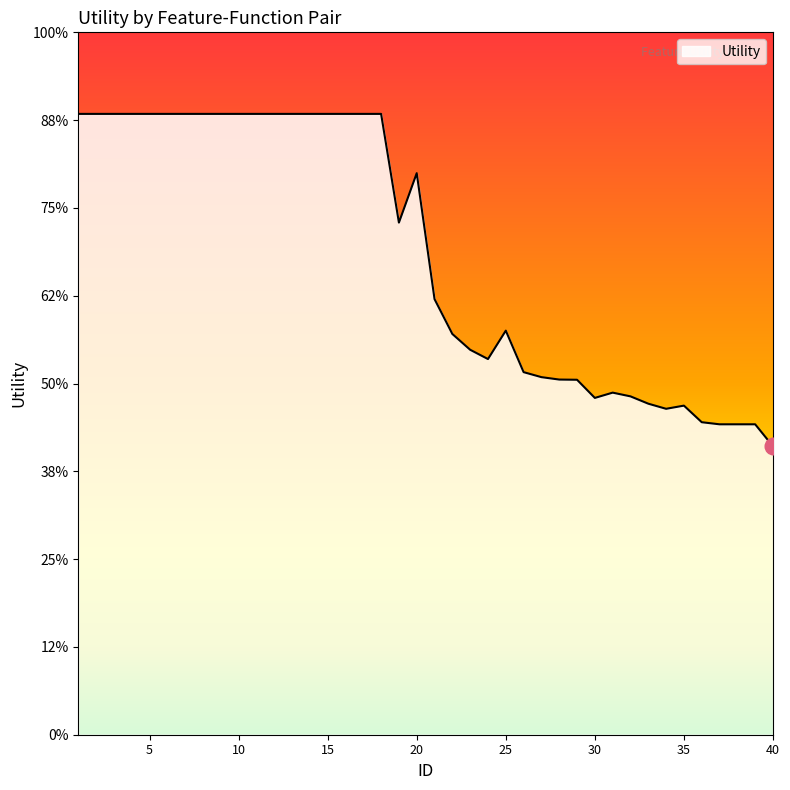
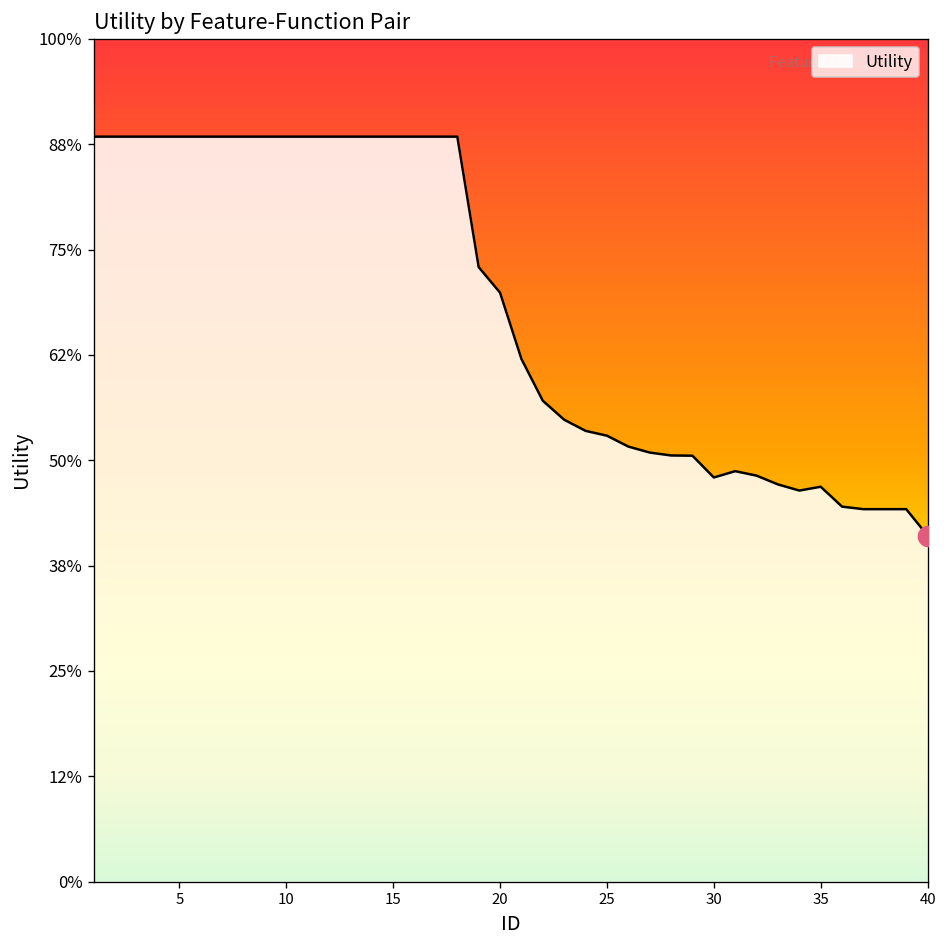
  {
    "Utility": {
      "5": "88%",
      "10": "88%",
      "15": "88%",
-     "20": "80%",
-     "25": "58%",
+     "20": "70%",
+     "25": "53%",
      "30": "48%",
      "35": "47%"
    }
  }
